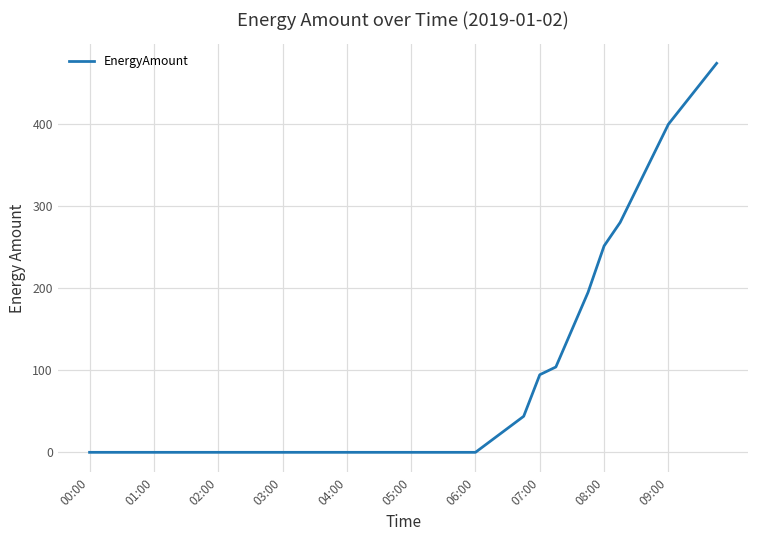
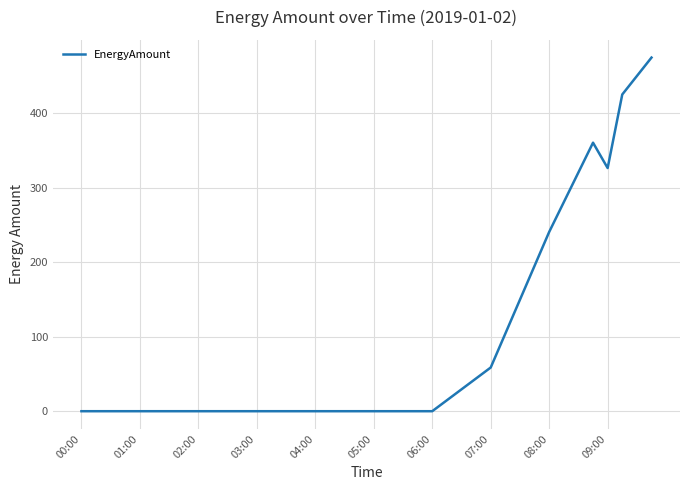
  {
    "00:00": 0,
    "01:00": 0,
    "02:00": 0,
    "03:00": 0,
    "04:00": 0,
    "05:00": 0,
    "06:00": 0,
-   "07:00": 90,
-   "08:00": 250,
-   "09:00": 400
+   "07:00": 60,
+   "08:00": 240,
+   "09:00": 330
  }
